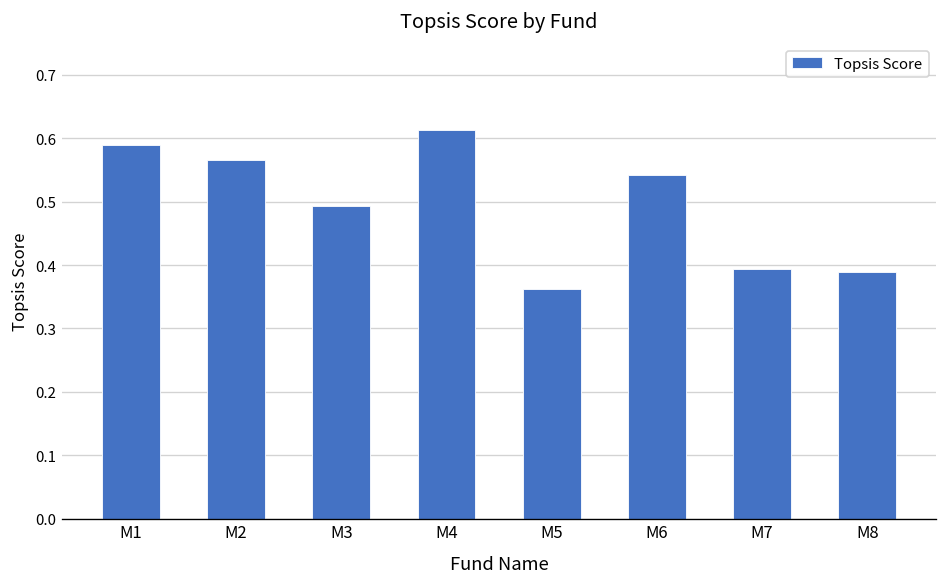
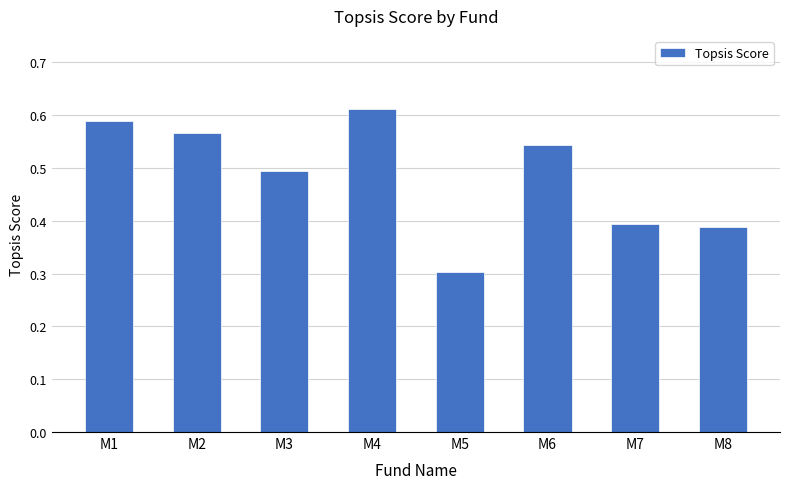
  {
    "M1": 0.59,
    "M2": 0.57,
    "M3": 0.49,
    "M4": 0.61,
-   "M5": 0.36,
+   "M5": 0.30,
    "M6": 0.54,
    "M7": 0.39,
    "M8": 0.39
  }
